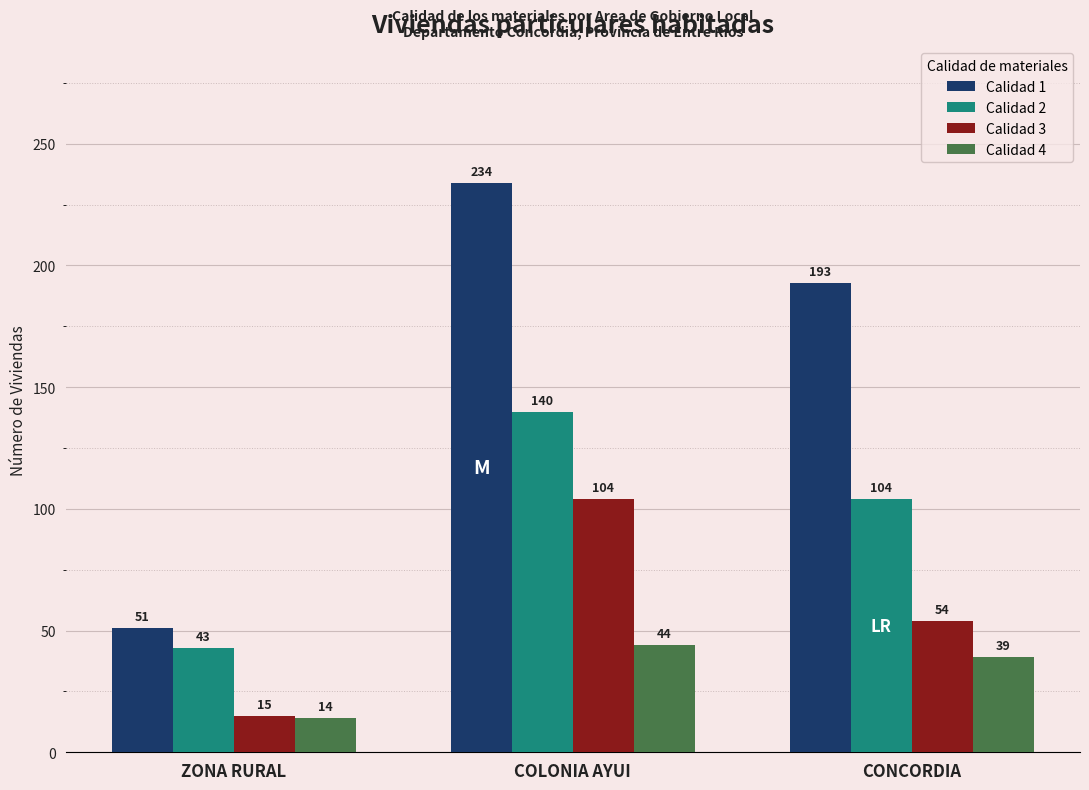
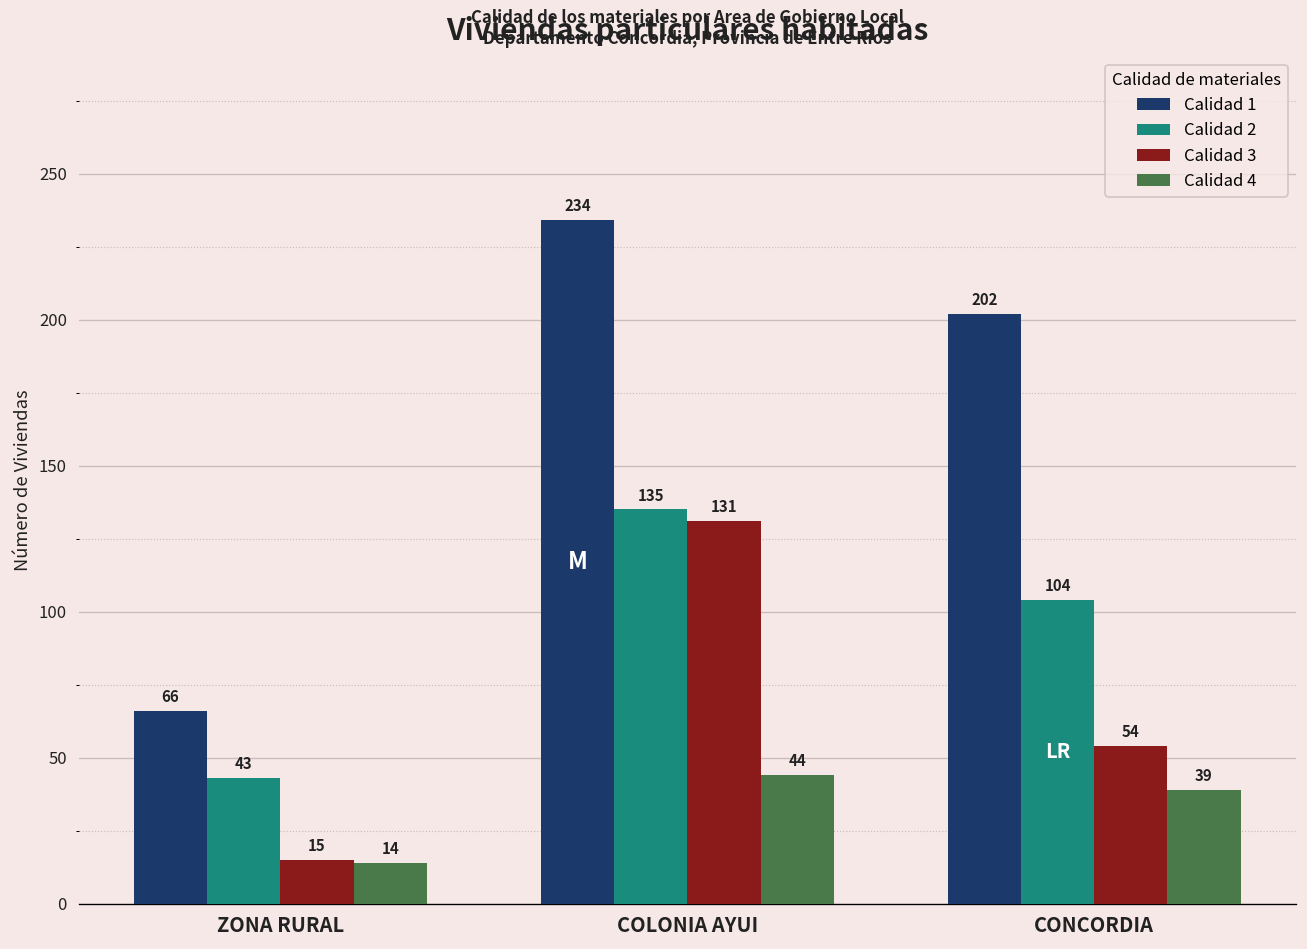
  {
    "Calidad 1": {
-     "ZONA RURAL": 51,
+     "ZONA RURAL": 66,
      "COLONIA AYUI": 234,
-     "CONCORDIA": 193
+     "CONCORDIA": 202
    },
    "Calidad 2": {
      "ZONA RURAL": 43,
-     "COLONIA AYUI": 140,
+     "COLONIA AYUI": 135,
      "CONCORDIA": 104
    },
    "Calidad 3": {
      "ZONA RURAL": 15,
-     "COLONIA AYUI": 104,
+     "COLONIA AYUI": 131,
      "CONCORDIA": 54
    },
    "Calidad 4": {
      "ZONA RURAL": 14,
      "COLONIA AYUI": 44,
      "CONCORDIA": 39
    }
  }
